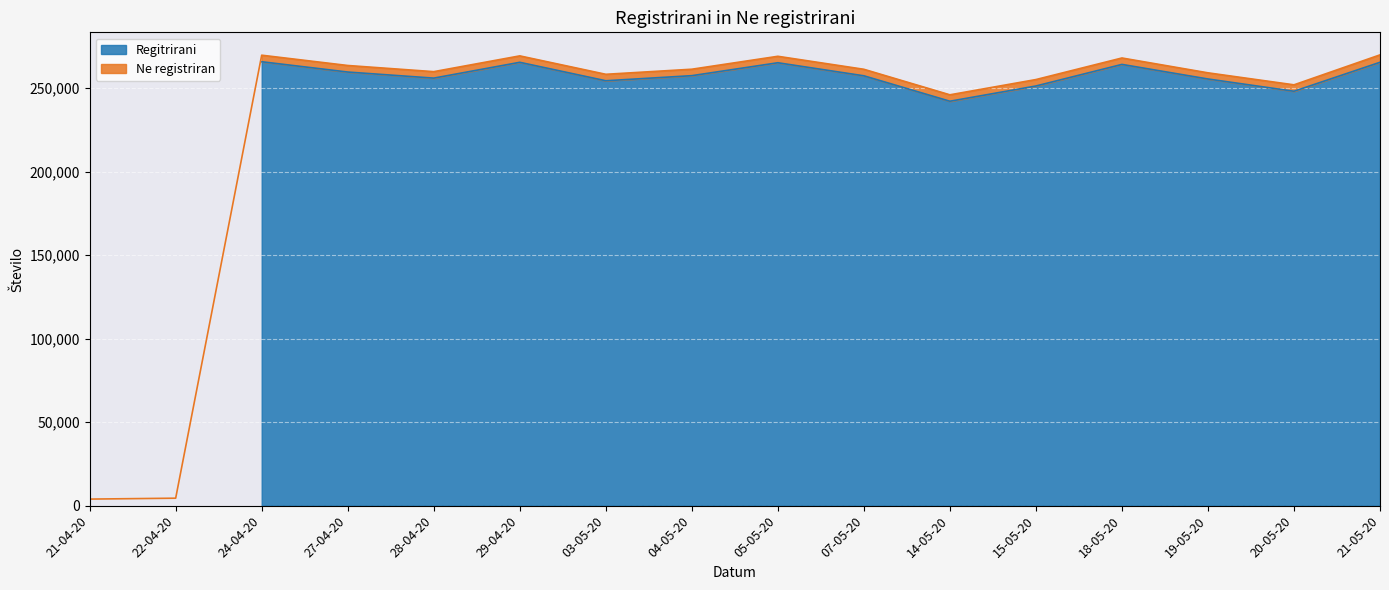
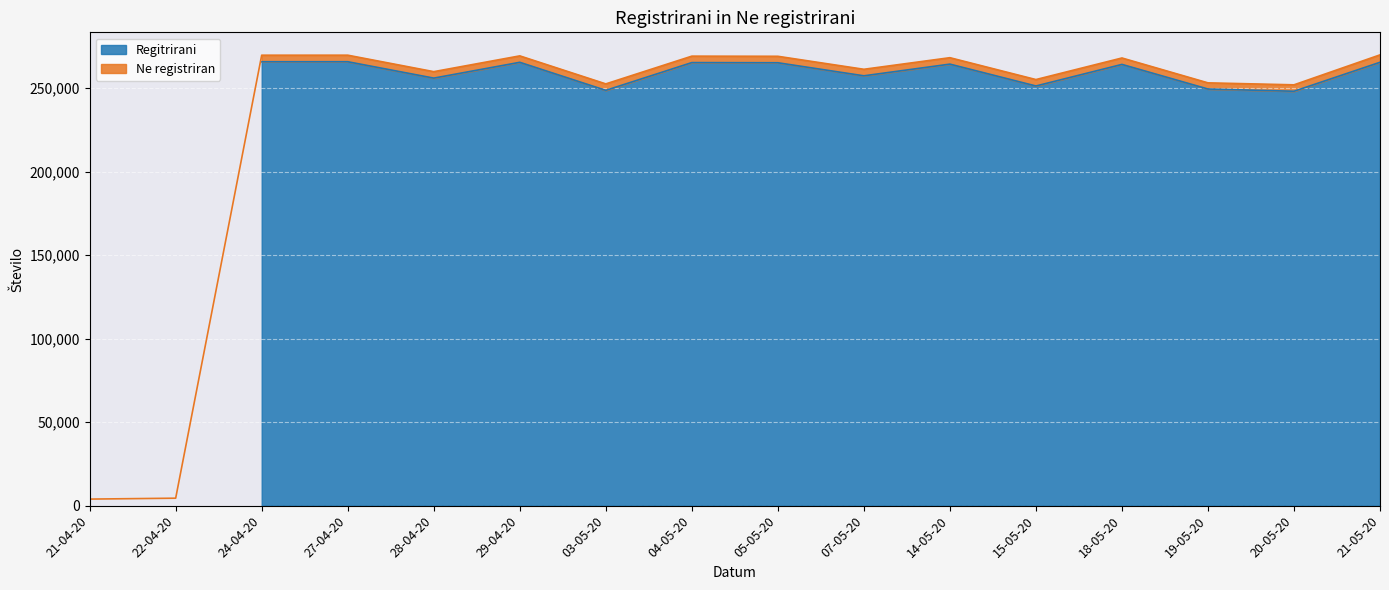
  {
    "Regitrirani": {
      "24-04-20": "266,000",
-     "27-04-20": "260,000",
+     "27-04-20": "266,000",
      "28-04-20": "256,000",
      "29-04-20": "266,000",
-     "03-05-20": "254,000",
-     "04-05-20": "258,000",
+     "03-05-20": "249,000",
+     "04-05-20": "265,000",
      "05-05-20": "265,000",
      "07-05-20": "257,000",
-     "14-05-20": "242,000",
+     "14-05-20": "264,000",
      "15-05-20": "251,000",
      "18-05-20": "264,000",
-     "19-05-20": "256,000",
+     "19-05-20": "250,000",
      "20-05-20": "248,000",
      "21-05-20": "266,000"
    }
  }
